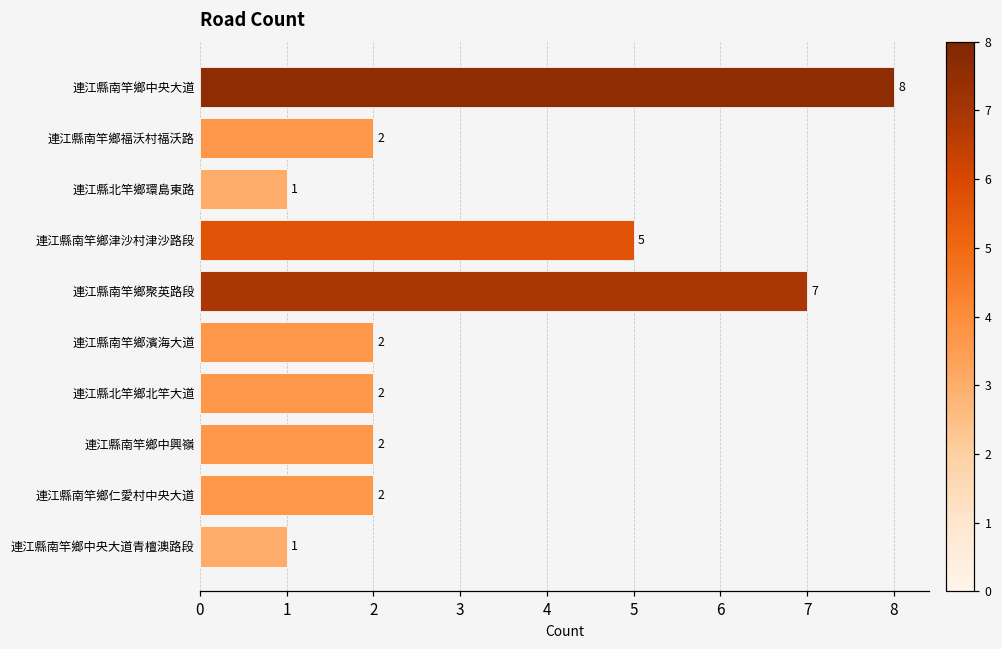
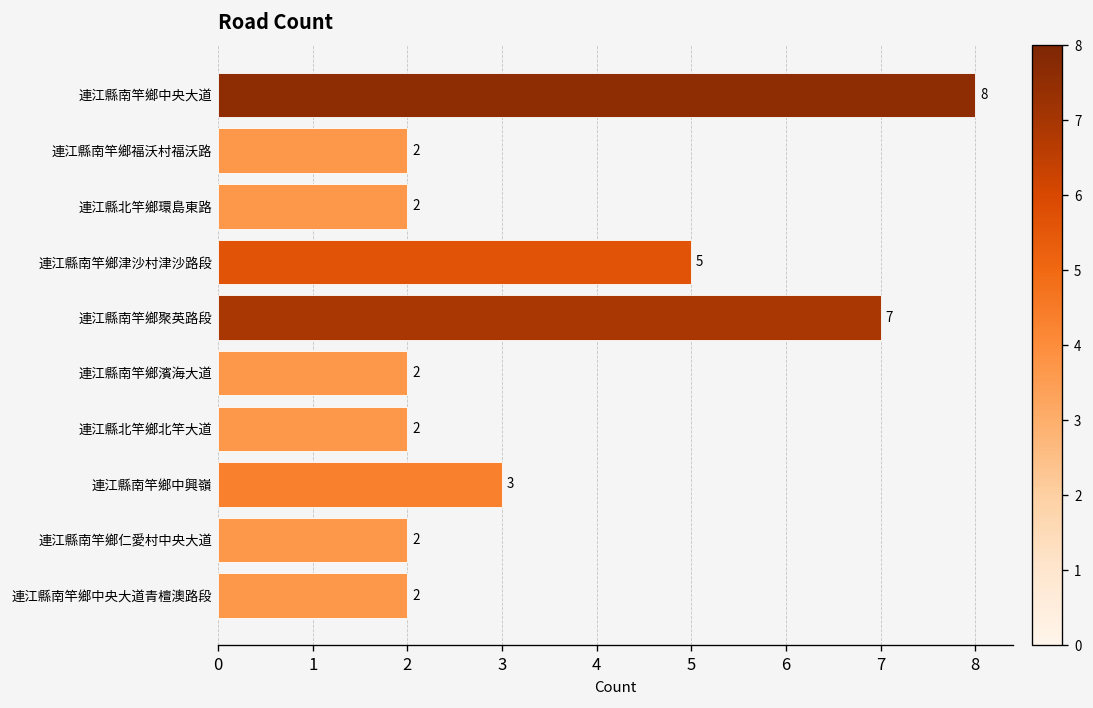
  {
    "連江縣南竿鄉中央大道": 8,
    "連江縣南竿鄉福沃村福沃路": 2,
-   "連江縣北竿鄉環島東路": 1,
+   "連江縣北竿鄉環島東路": 2,
    "連江縣南竿鄉津沙村津沙路段": 5,
    "連江縣南竿鄉聚英路段": 7,
    "連江縣南竿鄉濱海大道": 2,
    "連江縣北竿鄉北竿大道": 2,
-   "連江縣南竿鄉中興嶺": 2,
+   "連江縣南竿鄉中興嶺": 3,
    "連江縣南竿鄉仁愛村中央大道": 2,
-   "連江縣南竿鄉中央大道青檀澳路段": 1
+   "連江縣南竿鄉中央大道青檀澳路段": 2
  }
